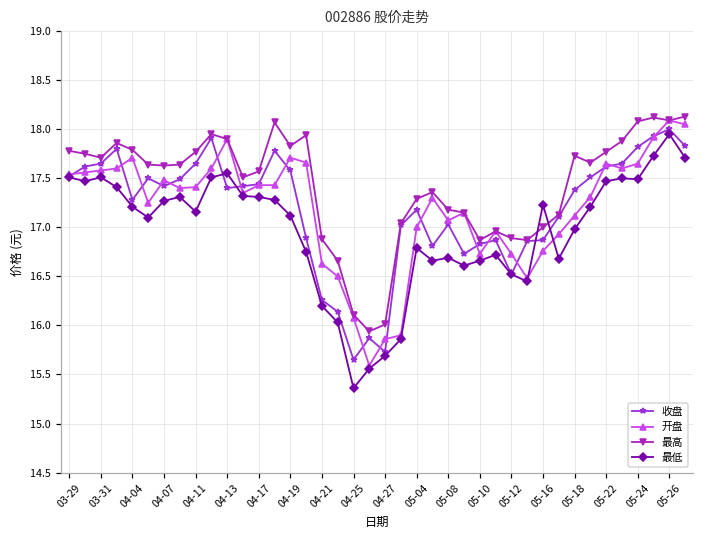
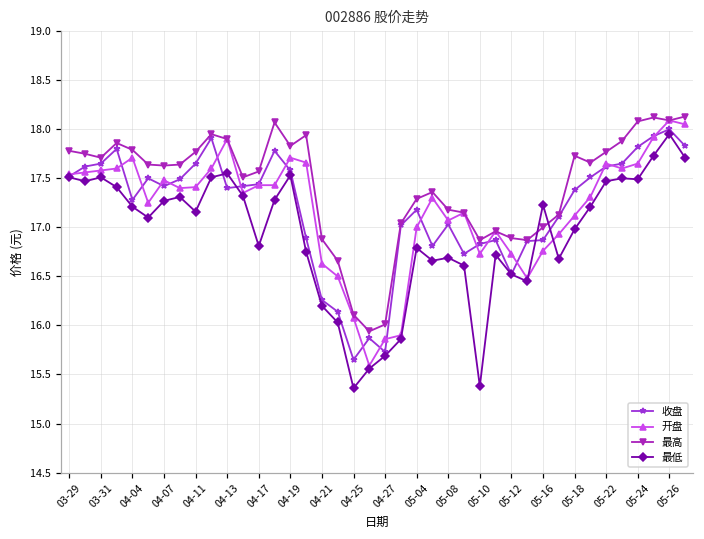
  {
    "最低": {
      "03-31": 17.5,
      "04-04": 17.2,
      "04-07": 17.3,
      "04-11": 17.2,
      "04-13": 17.6,
-     "04-17": 17.3,
-     "04-19": 17.1,
+     "04-17": 16.8,
+     "04-19": 17.5,
      "04-21": 16.2,
      "04-25": 15.4,
      "04-27": 15.7,
      "05-04": 16.8,
      "05-08": 16.7,
-     "05-10": 16.7,
+     "05-10": 15.4,
      "05-16": 17.2,
      "05-18": 17.0,
      "05-22": 17.5,
      "05-24": 17.5,
      "05-26": 18.0
    }
  }
